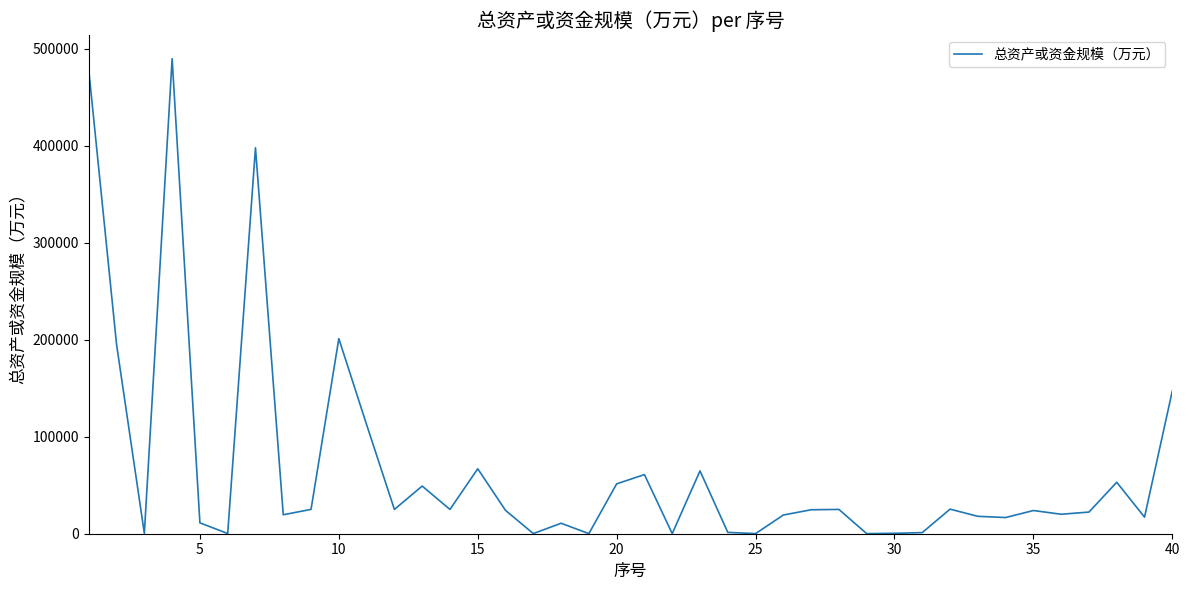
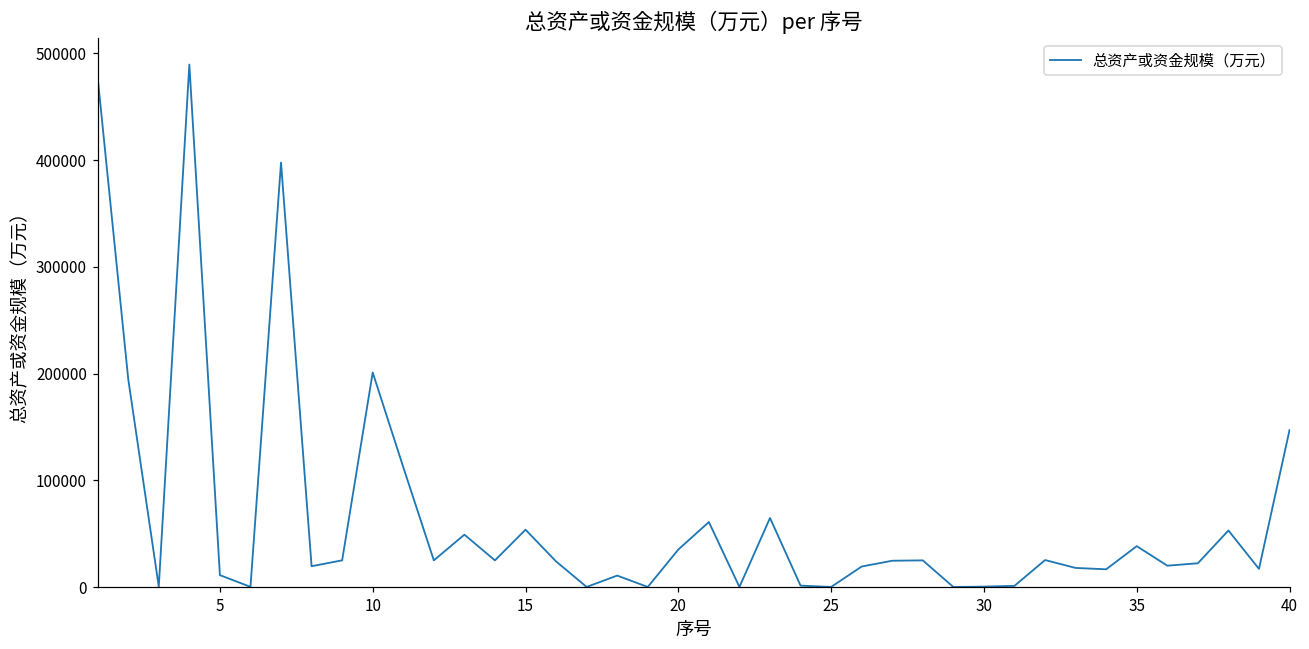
  {
    "5": 10000,
    "10": 200000,
-   "15": 70000,
-   "20": 50000,
+   "15": 50000,
+   "20": 40000,
    "25": 0,
    "30": 0,
-   "35": 20000,
+   "35": 40000,
    "40": 150000
  }
